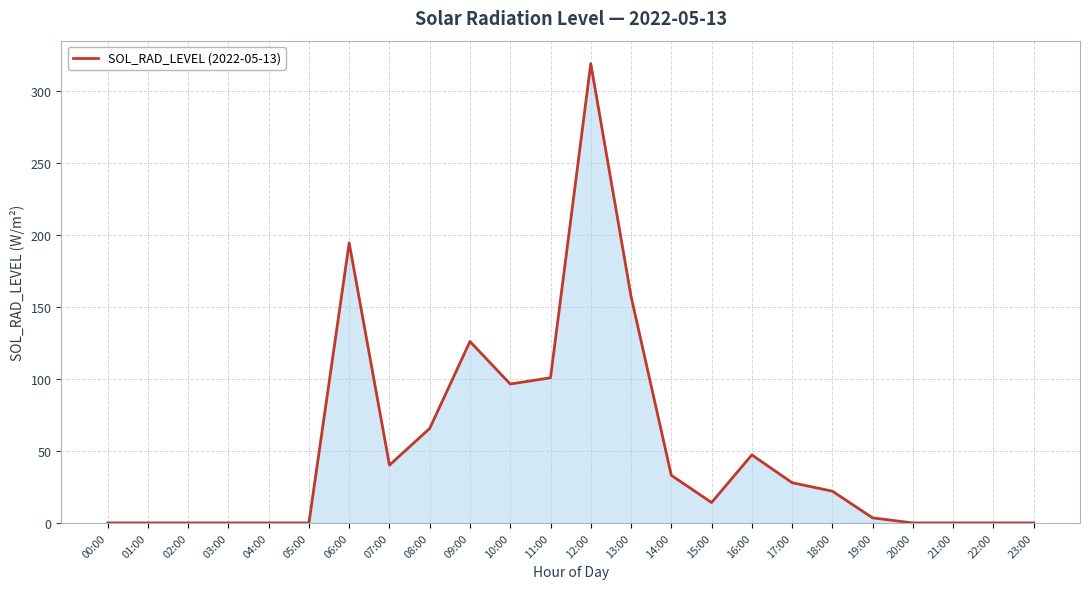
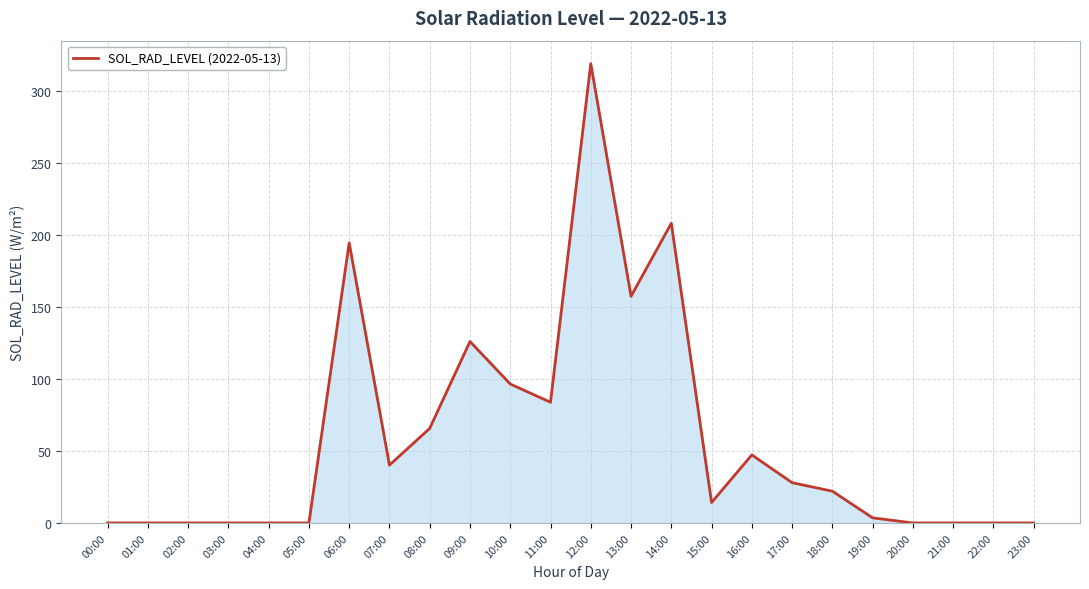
  {
    "00:00": 0,
    "01:00": 0,
    "02:00": 0,
    "03:00": 0,
    "04:00": 0,
    "05:00": 0,
    "06:00": 195,
    "07:00": 40,
    "08:00": 66,
    "09:00": 126,
    "10:00": 96,
-   "11:00": 101,
+   "11:00": 84,
    "12:00": 319,
    "13:00": 157,
-   "14:00": 33,
+   "14:00": 208,
    "15:00": 14,
    "16:00": 47,
    "17:00": 28,
    "18:00": 22,
    "19:00": 4,
    "20:00": 0,
    "21:00": 0,
    "22:00": 0,
    "23:00": 0
  }
